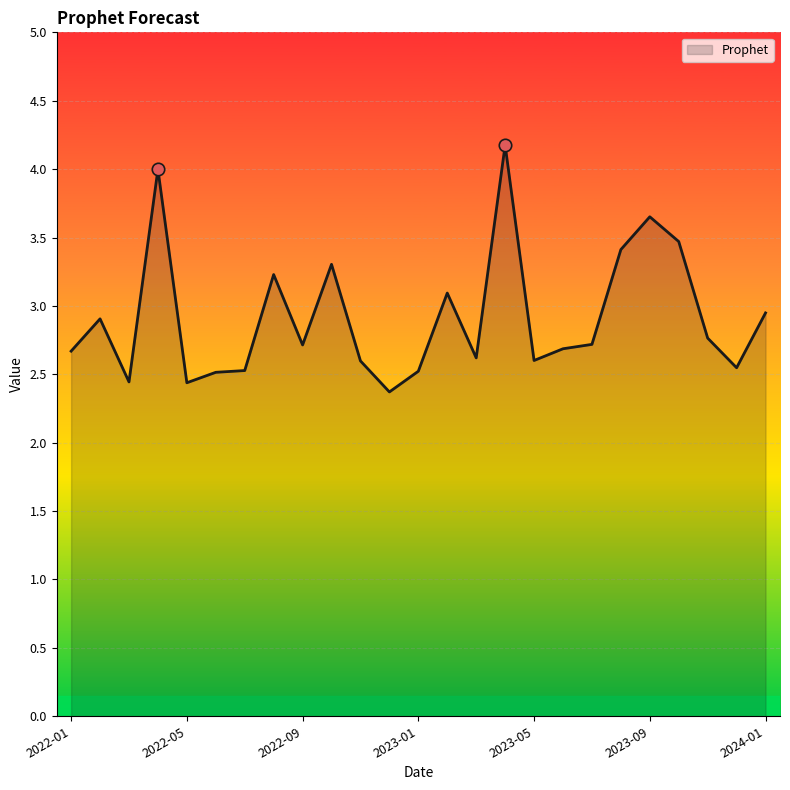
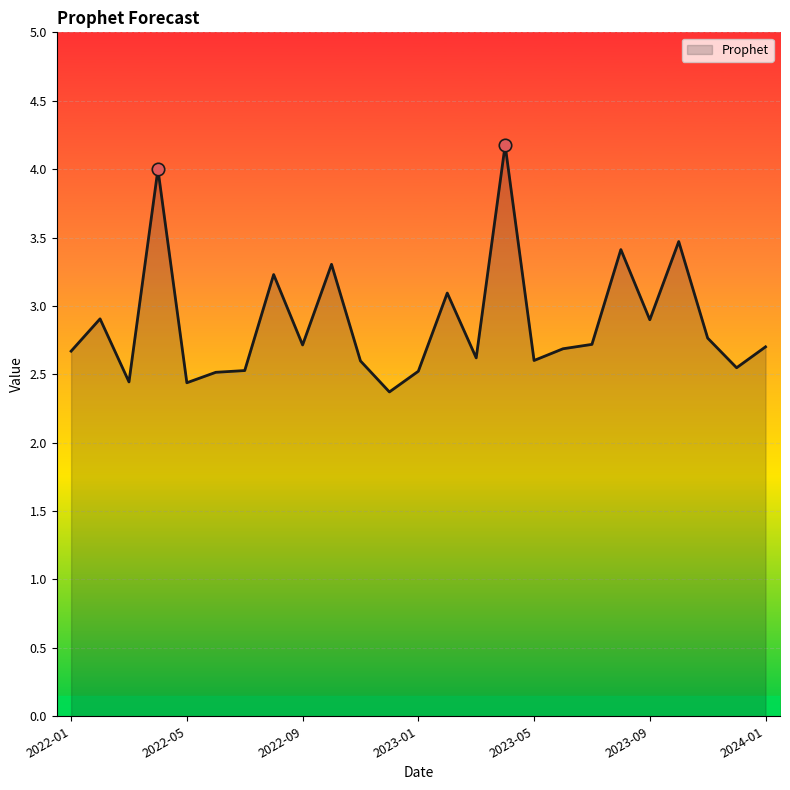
  {
    "Prophet": {
      "2022-01": 2.67,
      "2022-05": 2.44,
      "2022-09": 2.71,
      "2023-01": 2.52,
      "2023-05": 2.60,
-     "2023-09": 3.65,
-     "2024-01": 2.95
+     "2023-09": 2.90,
+     "2024-01": 2.70
    }
  }
